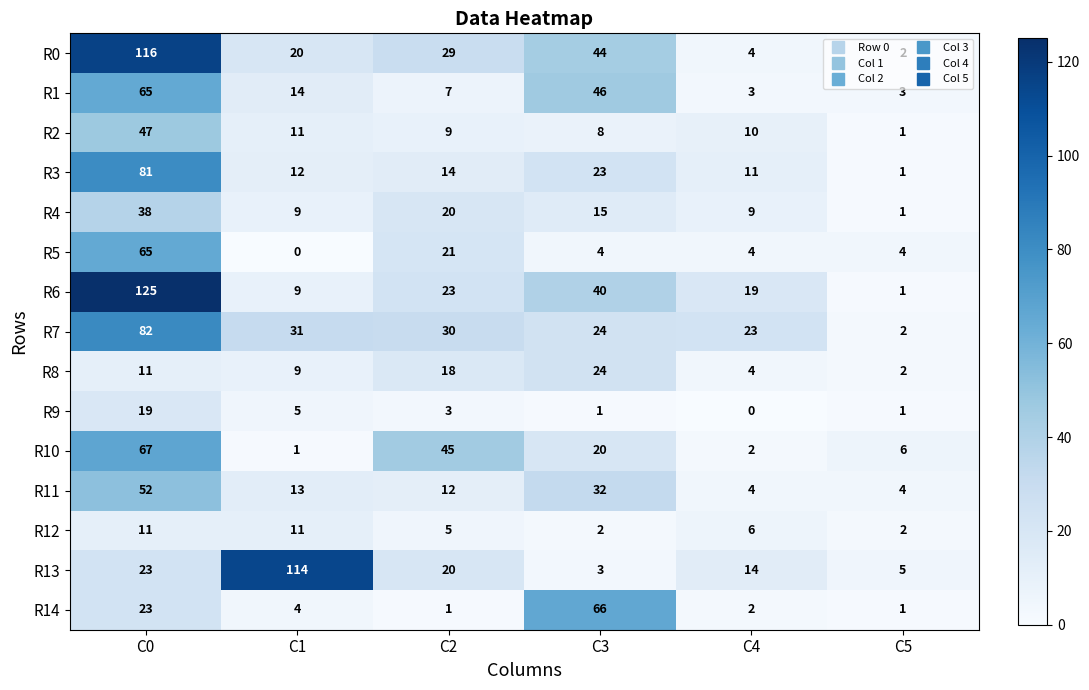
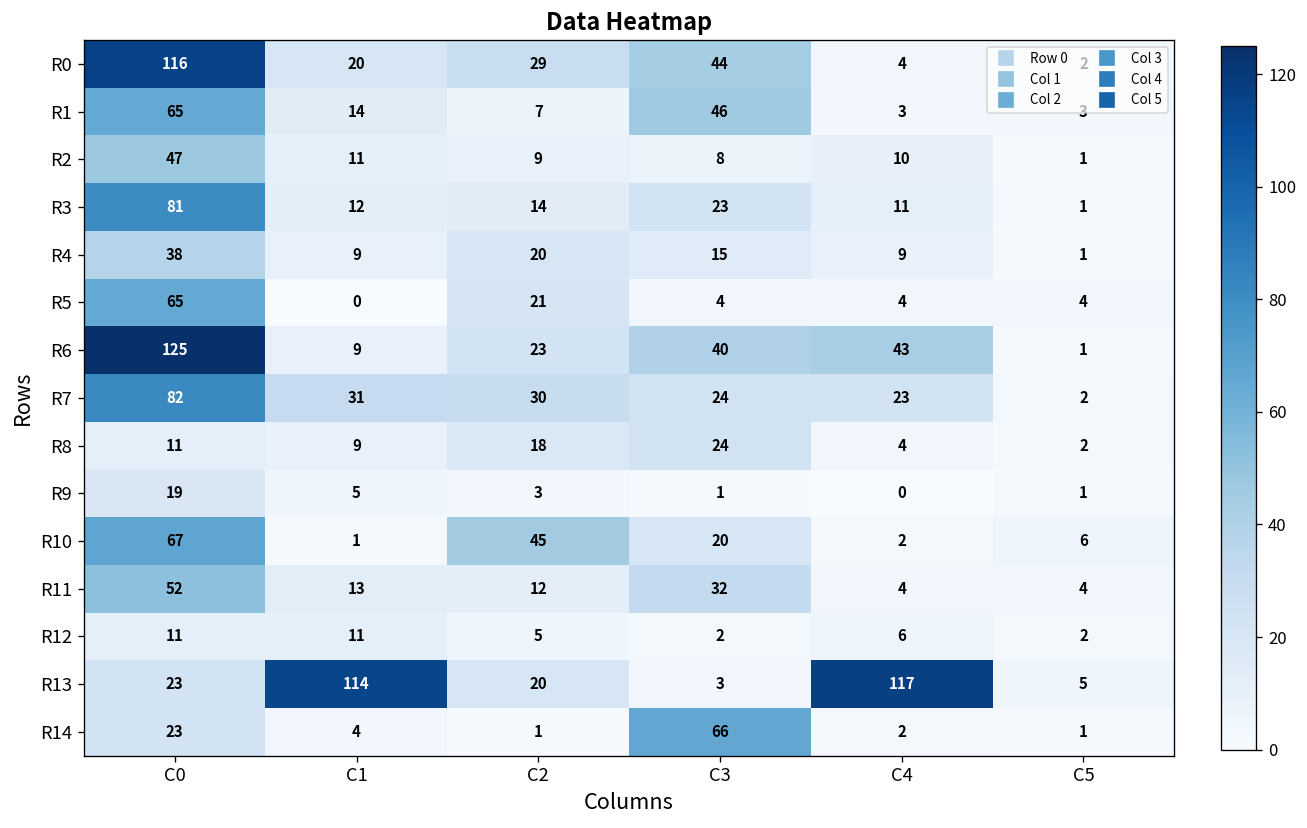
  {
    "R0": {
      "C0": 116,
      "C1": 20,
      "C2": 29,
      "C3": 44,
      "C4": 4
    },
    "R1": {
      "C0": 65,
      "C1": 14,
      "C2": 7,
      "C3": 46,
      "C4": 3
    },
    "R2": {
      "C0": 47,
      "C1": 11,
      "C2": 9,
      "C3": 8,
      "C4": 10,
      "C5": 1
    },
    "R3": {
      "C0": 81,
      "C1": 12,
      "C2": 14,
      "C3": 23,
      "C4": 11,
      "C5": 1
    },
    "R4": {
      "C0": 38,
      "C1": 9,
      "C2": 20,
      "C3": 15,
      "C4": 9,
      "C5": 1
    },
    "R5": {
      "C0": 65,
      "C1": 0,
      "C2": 21,
      "C3": 4,
      "C4": 4,
      "C5": 4
    },
    "R6": {
      "C0": 125,
      "C1": 9,
      "C2": 23,
      "C3": 40,
-     "C4": 19,
+     "C4": 43,
      "C5": 1
    },
    "R7": {
      "C0": 82,
      "C1": 31,
      "C2": 30,
      "C3": 24,
      "C4": 23,
      "C5": 2
    },
    "R8": {
      "C0": 11,
      "C1": 9,
      "C2": 18,
      "C3": 24,
      "C4": 4,
      "C5": 2
    },
    "R9": {
      "C0": 19,
      "C1": 5,
      "C2": 3,
      "C3": 1,
      "C4": 0,
      "C5": 1
    },
    "R10": {
      "C0": 67,
      "C1": 1,
      "C2": 45,
      "C3": 20,
      "C4": 2,
      "C5": 6
    },
    "R11": {
      "C0": 52,
      "C1": 13,
      "C2": 12,
      "C3": 32,
      "C4": 4,
      "C5": 4
    },
    "R12": {
      "C0": 11,
      "C1": 11,
      "C2": 5,
      "C3": 2,
      "C4": 6,
      "C5": 2
    },
    "R13": {
      "C0": 23,
      "C1": 114,
      "C2": 20,
      "C3": 3,
-     "C4": 14,
+     "C4": 117,
      "C5": 5
    },
    "R14": {
      "C0": 23,
      "C1": 4,
      "C2": 1,
      "C3": 66,
      "C4": 2,
      "C5": 1
    }
  }
